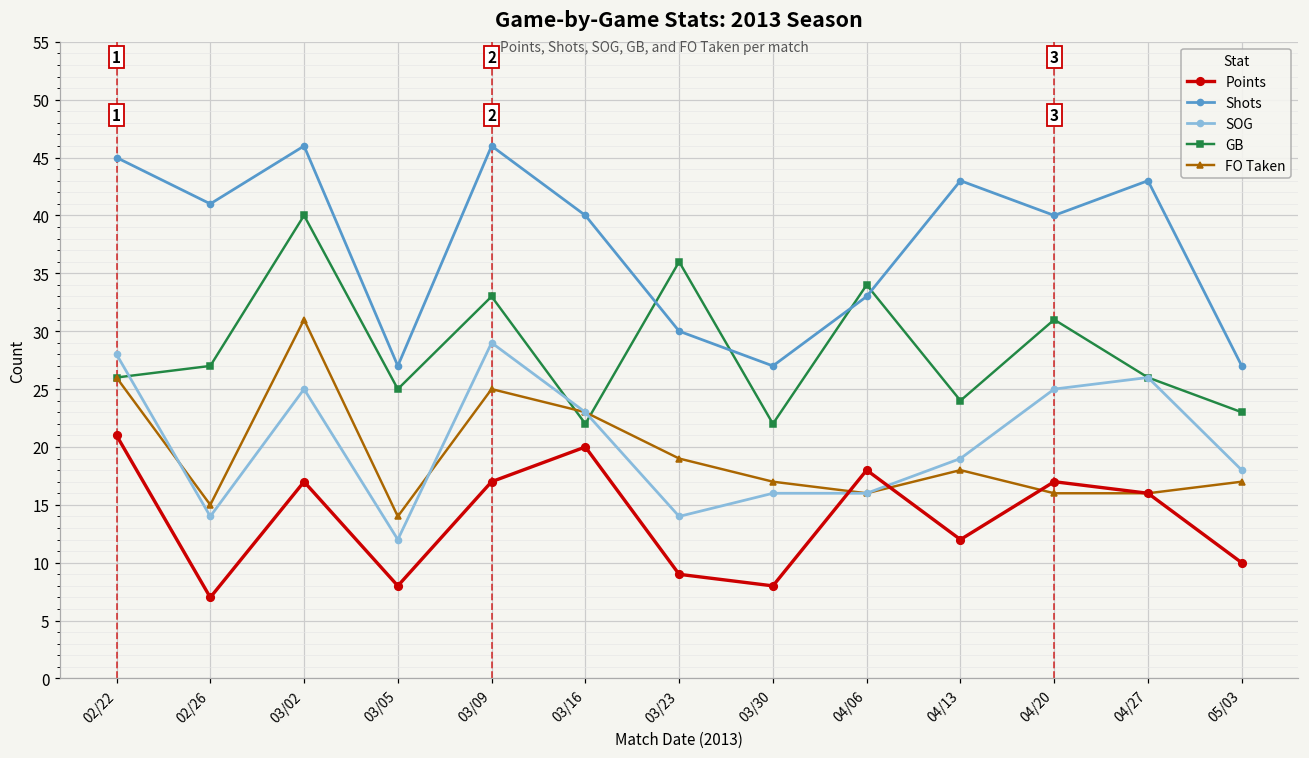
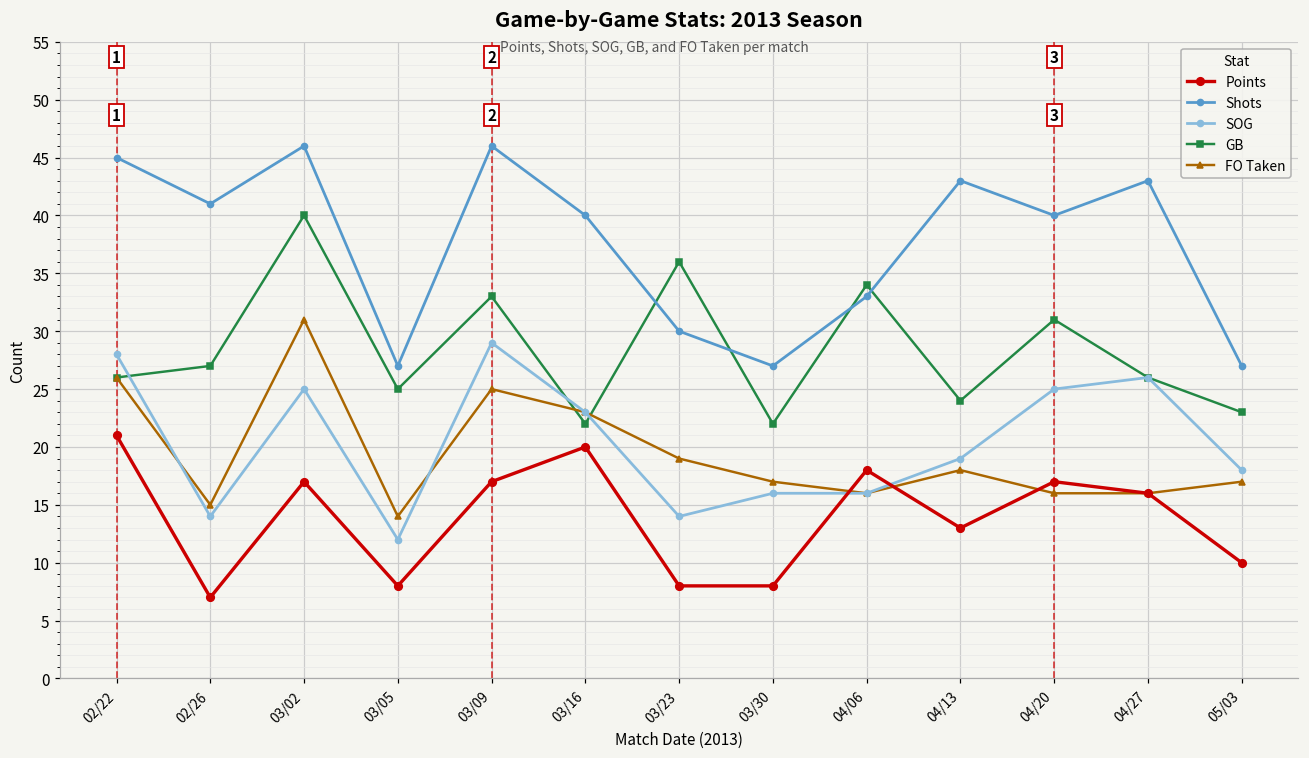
  {
    "Points": {
      "02/22": 21,
      "02/26": 7,
      "03/02": 17,
      "03/05": 8,
      "03/09": 17,
      "03/16": 20,
-     "03/23": 9,
+     "03/23": 8,
      "03/30": 8,
      "04/06": 18,
-     "04/13": 12,
+     "04/13": 13,
      "04/20": 17,
      "05/03": 10
    },
    "Shots": {
      "02/22": 45,
      "02/26": 41,
      "03/02": 46,
      "03/05": 27,
      "03/16": 40,
      "03/23": 30,
      "03/30": 27,
      "04/06": 33,
      "04/13": 43,
      "04/20": 40,
      "04/27": 43,
      "05/03": 27
    },
    "SOG": {
      "02/22": 28,
      "02/26": 14,
      "03/02": 25,
      "03/05": 12,
      "03/09": 29,
      "03/23": 14,
      "03/30": 16,
      "04/13": 19,
      "04/20": 25,
      "05/03": 18
    },
    "GB": {
      "02/26": 27,
      "03/02": 40,
      "03/05": 25,
      "03/09": 33,
      "03/16": 22,
      "03/23": 36,
      "03/30": 22,
      "04/06": 34,
      "04/13": 24,
      "04/20": 31,
      "05/03": 23
    },
    "FO Taken": {
      "02/26": 15,
      "03/02": 31,
      "03/05": 14,
      "03/09": 25,
      "03/23": 19,
      "03/30": 17,
      "04/13": 18,
      "04/20": 16,
      "05/03": 17
    }
  }
